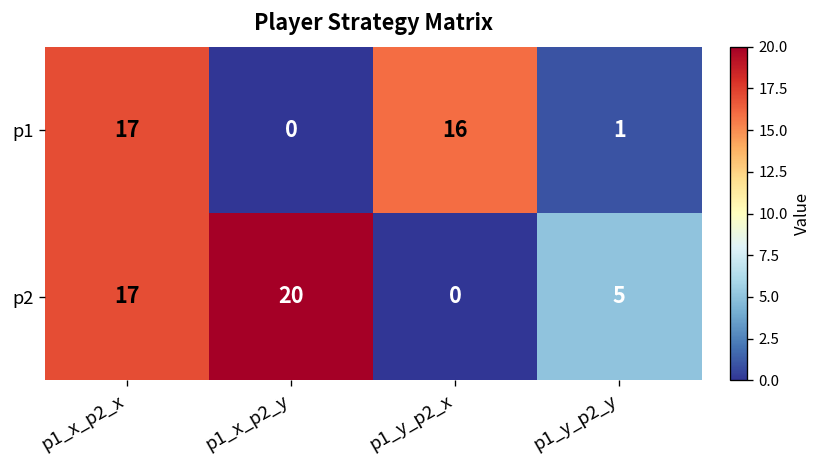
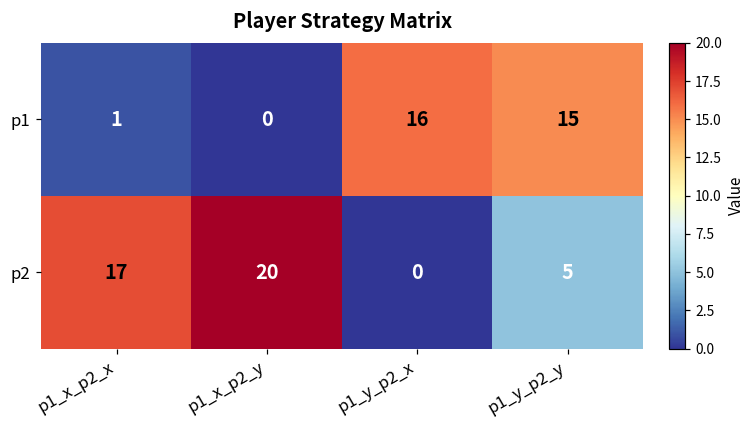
  {
    "p1": {
-     "p1_x_p2_x": 17,
+     "p1_x_p2_x": 1,
      "p1_x_p2_y": 0,
      "p1_y_p2_x": 16,
-     "p1_y_p2_y": 1
+     "p1_y_p2_y": 15
    },
    "p2": {
      "p1_x_p2_x": 17,
      "p1_x_p2_y": 20,
      "p1_y_p2_x": 0,
      "p1_y_p2_y": 5
    }
  }
